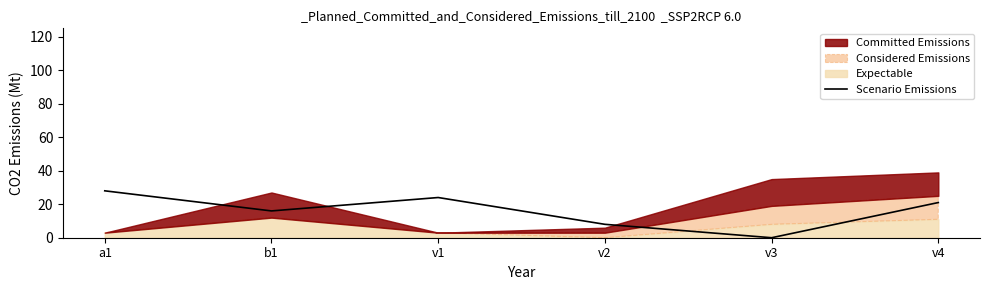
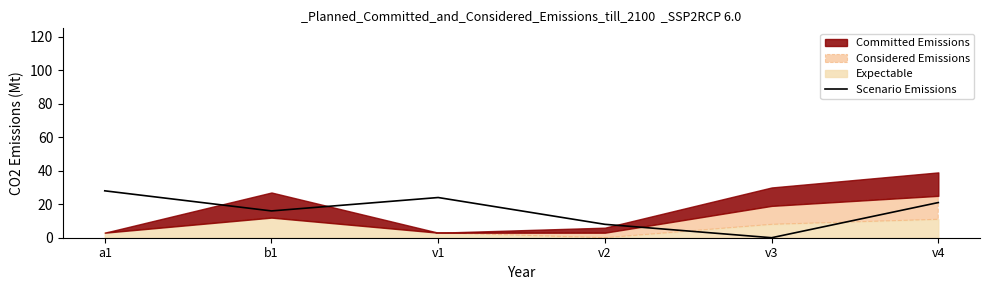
  {
    "Scenario Emissions": {
      "a1": 28,
      "b1": 16,
      "v1": 24,
      "v2": 8,
      "v3": 0,
      "v4": 21
    },
    "Committed Emissions": {
      "b1": 15,
      "v2": 3,
-     "v3": 16,
+     "v3": 11,
      "v4": 14
    }
  }
